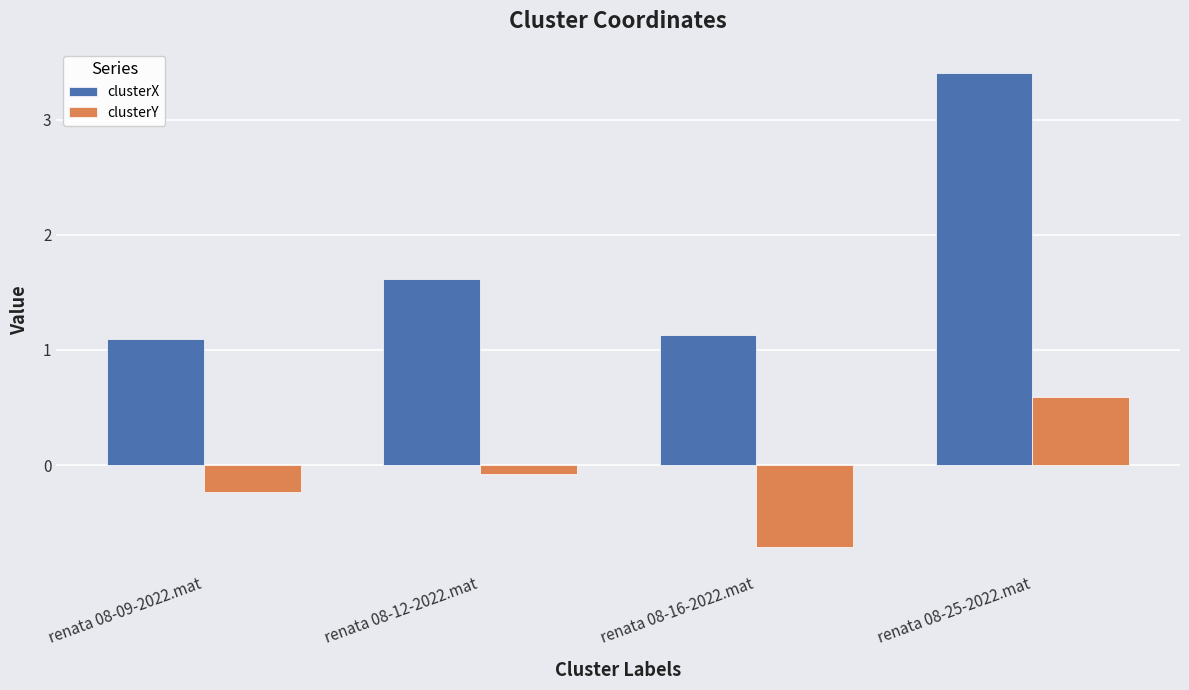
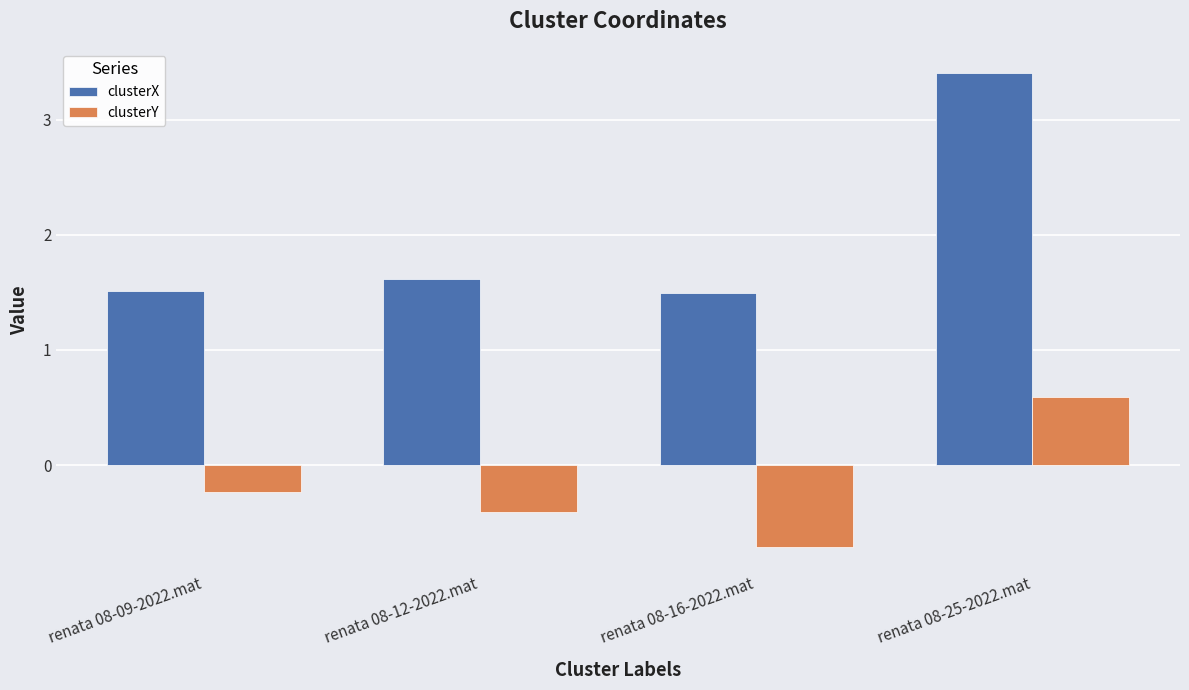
  {
    "clusterX": {
-     "renata 08-09-2022.mat": 1.09,
+     "renata 08-09-2022.mat": 1.51,
      "renata 08-12-2022.mat": 1.62,
-     "renata 08-16-2022.mat": 1.13,
+     "renata 08-16-2022.mat": 1.50,
      "renata 08-25-2022.mat": 3.41
    },
    "clusterY": {
      "renata 08-09-2022.mat": -0.23,
-     "renata 08-12-2022.mat": -0.08,
+     "renata 08-12-2022.mat": -0.41,
      "renata 08-16-2022.mat": -0.72,
      "renata 08-25-2022.mat": 0.59
    }
  }
